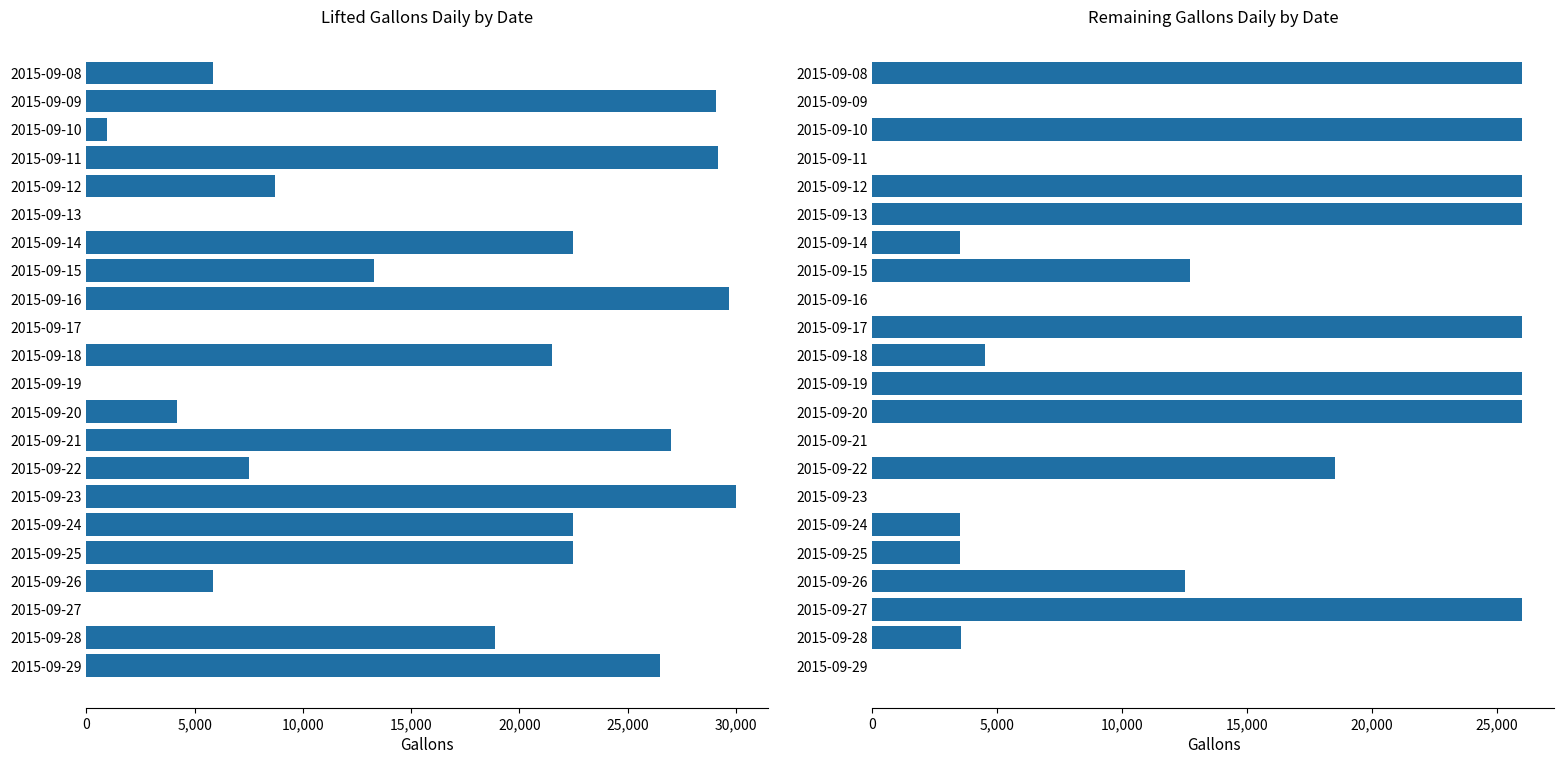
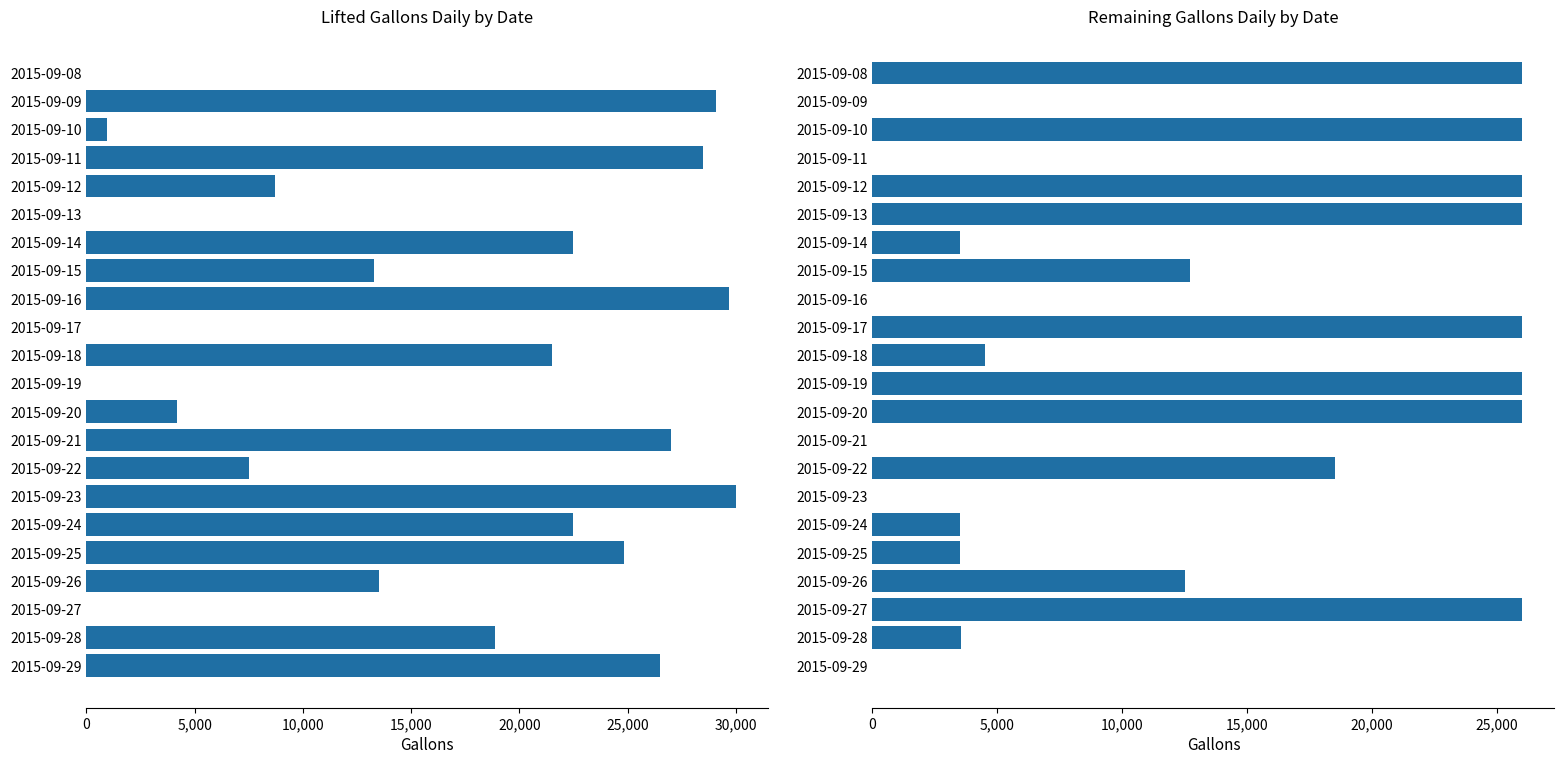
  {
    "Lifted Gallons Daily by Date": {
-     "2015-09-08": "5,800",
+     "2015-09-08": "0",
      "2015-09-09": "29,100",
      "2015-09-10": "900",
-     "2015-09-11": "29,200",
+     "2015-09-11": "28,500",
      "2015-09-12": "8,700",
      "2015-09-13": "0",
      "2015-09-14": "22,500",
      "2015-09-15": "13,300",
      "2015-09-16": "29,700",
      "2015-09-17": "0",
      "2015-09-18": "21,500",
      "2015-09-19": "0",
      "2015-09-20": "4,200",
      "2015-09-21": "27,000",
      "2015-09-22": "7,500",
      "2015-09-23": "30,000",
      "2015-09-24": "22,500",
-     "2015-09-25": "22,500",
-     "2015-09-26": "5,900",
+     "2015-09-25": "24,800",
+     "2015-09-26": "13,500",
      "2015-09-27": "0",
      "2015-09-28": "18,900",
      "2015-09-29": "26,500"
    },
    "Remaining Gallons Daily by Date": {
      "2015-09-08": "26,000",
      "2015-09-09": "0",
      "2015-09-10": "26,000",
      "2015-09-11": "0",
      "2015-09-12": "26,000",
      "2015-09-13": "26,000",
      "2015-09-14": "3,500",
      "2015-09-15": "12,700",
      "2015-09-16": "0",
      "2015-09-17": "26,000",
      "2015-09-18": "4,500",
      "2015-09-19": "26,000",
      "2015-09-20": "26,000",
      "2015-09-21": "0",
      "2015-09-22": "18,500",
      "2015-09-23": "0",
      "2015-09-24": "3,500",
      "2015-09-25": "3,500",
      "2015-09-26": "12,500",
      "2015-09-27": "26,000",
      "2015-09-28": "3,500",
      "2015-09-29": "0"
    }
  }
